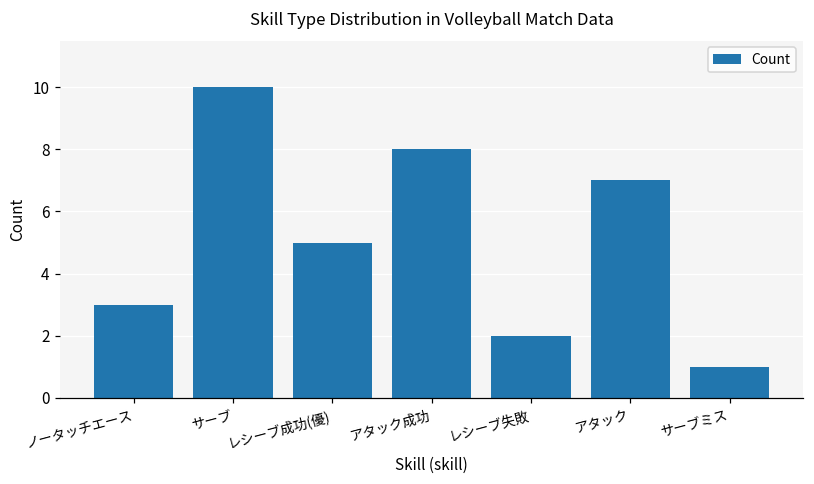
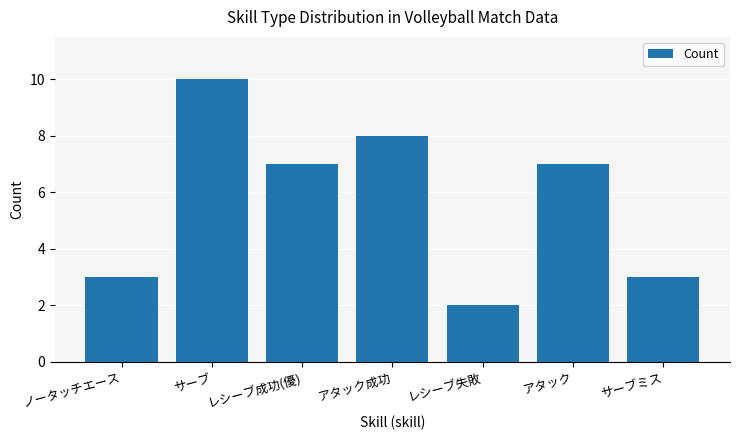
  {
    "ノータッチエース": 3,
    "サーブ": 10,
-   "レシーブ成功(優)": 5,
+   "レシーブ成功(優)": 7,
    "アタック成功": 8,
    "レシーブ失敗": 2,
    "アタック": 7,
-   "サーブミス": 1
+   "サーブミス": 3
  }
